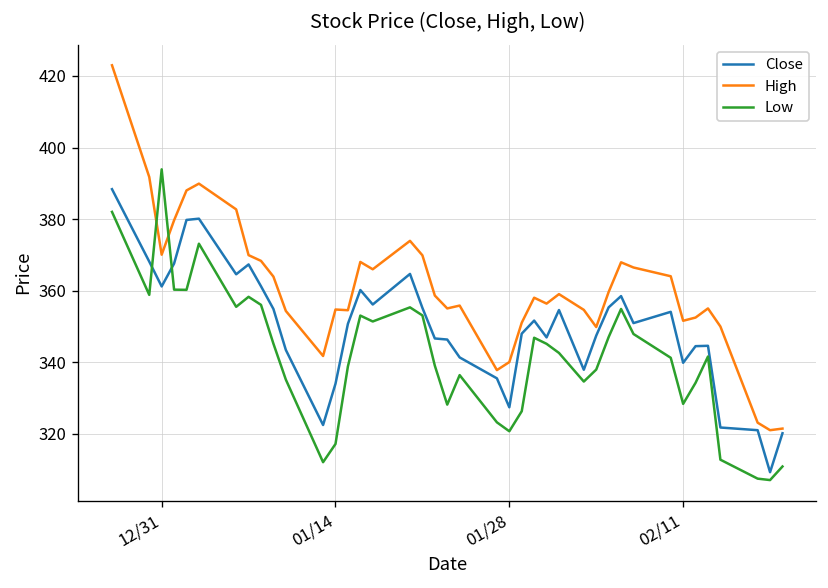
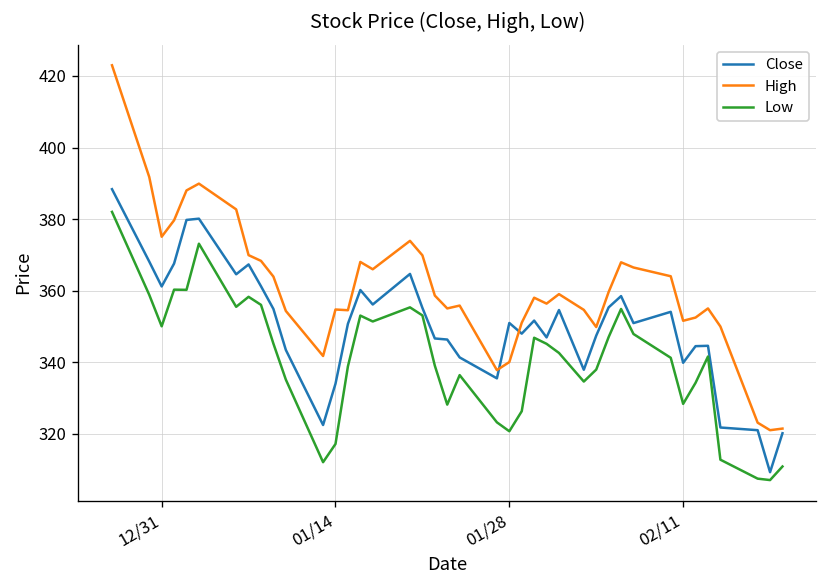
  {
    "Close": {
      "12/31": 361,
      "01/14": 334,
-     "01/28": 327,
+     "01/28": 351,
      "02/11": 340
    },
    "High": {
-     "12/31": 370,
+     "12/31": 375,
      "01/14": 355,
      "01/28": 340,
      "02/11": 352
    },
    "Low": {
-     "12/31": 394,
+     "12/31": 350,
      "01/14": 317,
      "01/28": 321,
      "02/11": 328
    }
  }
